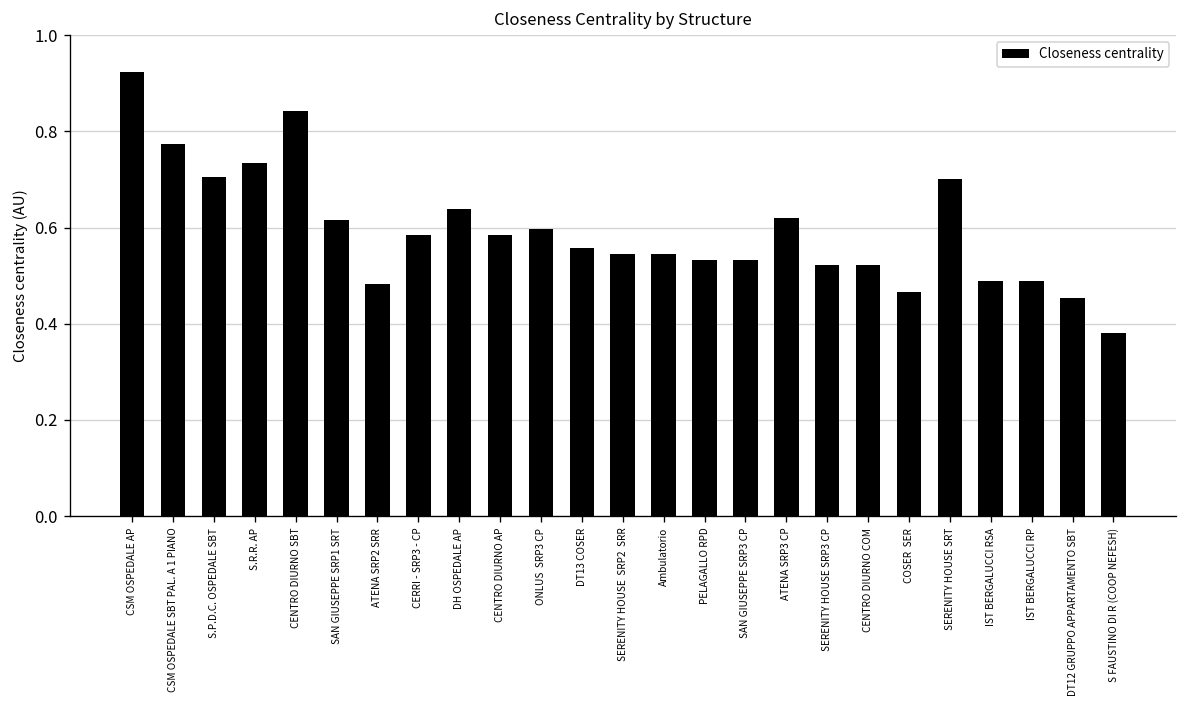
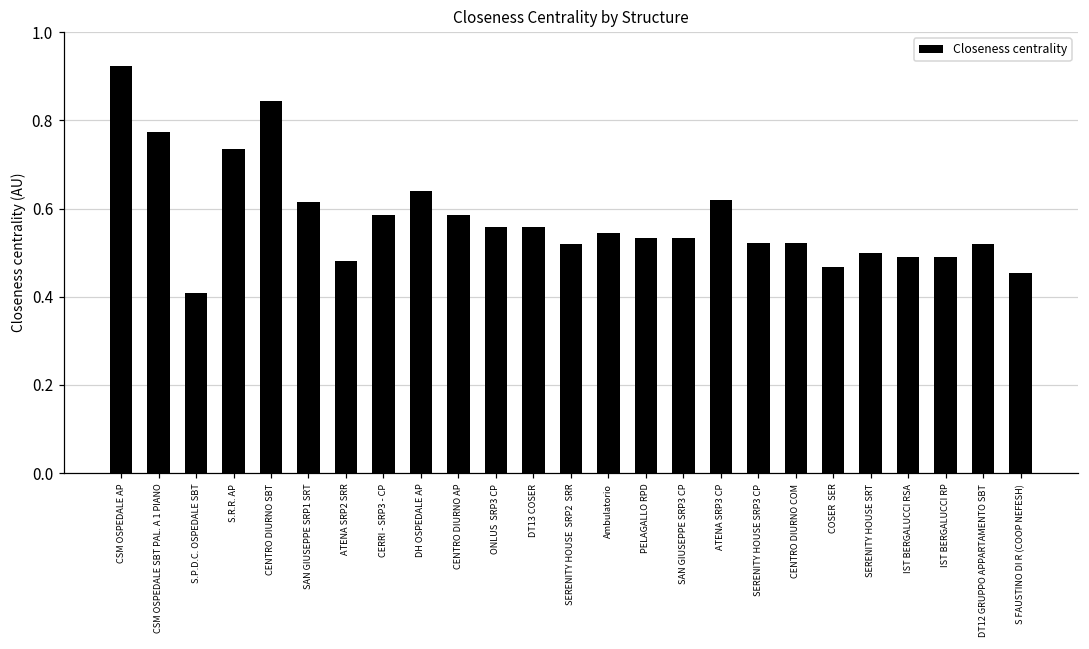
  {
    "CSM OSPEDALE AP": 0.92,
    "CSM OSPEDALE SBT PAL. A 1 PIANO": 0.77,
-   "S.P.D.C. OSPEDALE SBT": 0.71,
+   "S.P.D.C. OSPEDALE SBT": 0.41,
    "S.R.R. AP": 0.74,
    "CENTRO DIURNO SBT": 0.84,
    "SAN GIUSEPPE SRP1 SRT": 0.62,
    "ATENA SRP2 SRR": 0.48,
    "CERRI - SRP3 - CP": 0.59,
    "DH OSPEDALE AP": 0.64,
    "CENTRO DIURNO AP": 0.59,
-   "ONLUS SRP3 CP": 0.60,
+   "ONLUS SRP3 CP": 0.56,
    "DT13 COSER": 0.56,
-   "SERENITY HOUSE SRP2 SRR": 0.55,
+   "SERENITY HOUSE SRP2 SRR": 0.52,
    "Ambulatorio": 0.55,
    "PELAGALLO RPD": 0.53,
    "SAN GIUSEPPE SRP3 CP": 0.53,
    "ATENA SRP3 CP": 0.62,
    "SERENITY HOUSE SRP3 CP": 0.52,
    "CENTRO DIURNO COM": 0.52,
    "COSER SER": 0.47,
-   "SERENITY HOUSE SRT": 0.7,
+   "SERENITY HOUSE SRT": 0.5,
    "IST BERGALUCCI RSA": 0.49,
    "IST BERGALUCCI RP": 0.49,
-   "DT12 GRUPPO APPARTAMENTO SBT": 0.45,
-   "S FAUSTINO DI R (COOP NEFESH)": 0.38
+   "DT12 GRUPPO APPARTAMENTO SBT": 0.52,
+   "S FAUSTINO DI R (COOP NEFESH)": 0.45
  }
